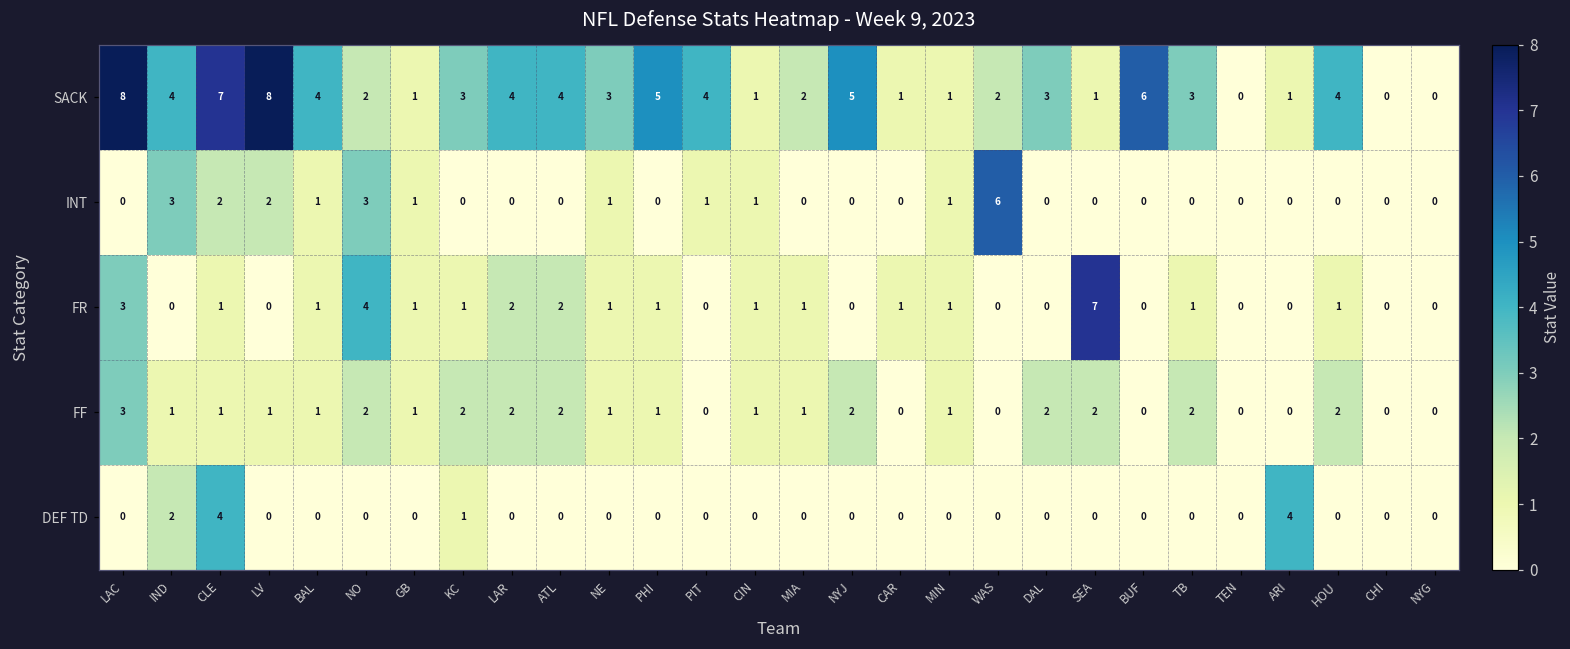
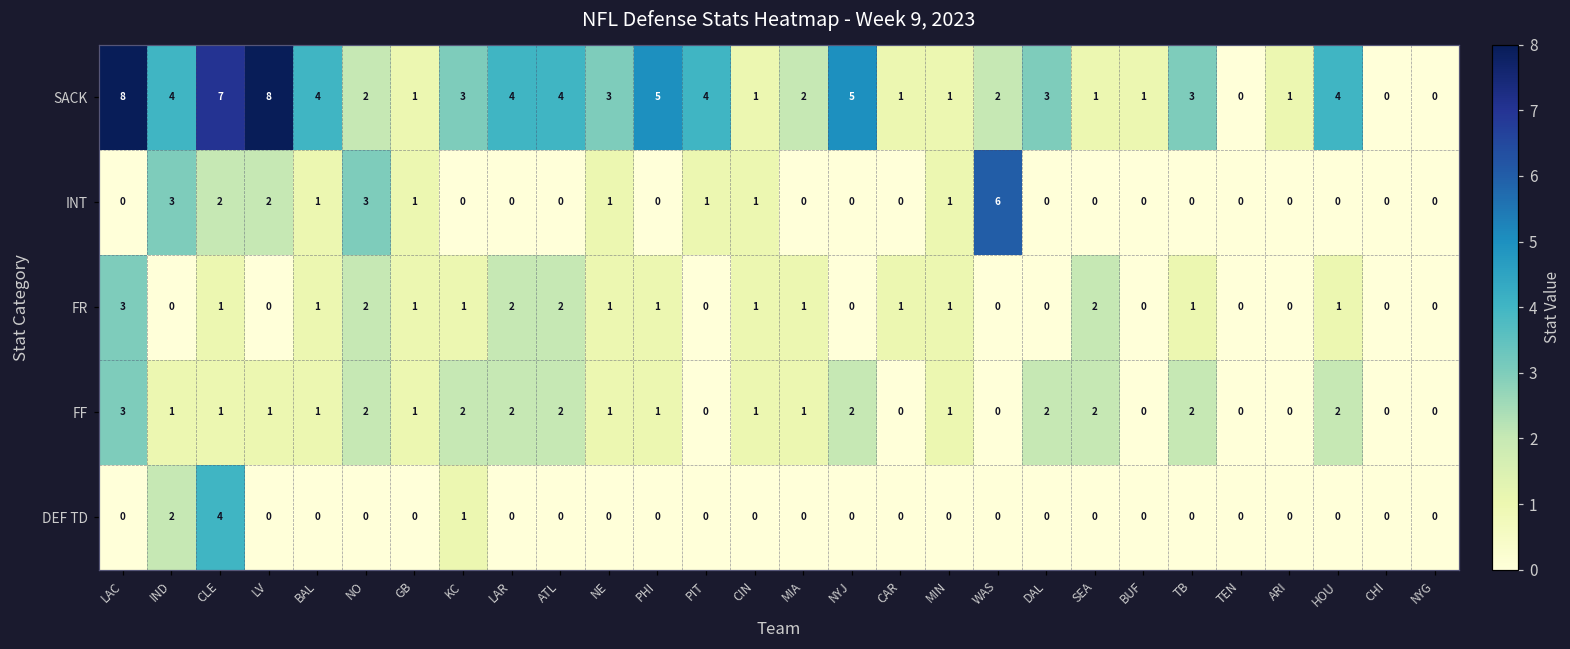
  {
    "SACK": {
      "LAC": 8,
      "IND": 4,
      "CLE": 7,
      "LV": 8,
      "BAL": 4,
      "NO": 2,
      "GB": 1,
      "KC": 3,
      "LAR": 4,
      "ATL": 4,
      "NE": 3,
      "PHI": 5,
      "PIT": 4,
      "CIN": 1,
      "MIA": 2,
      "NYJ": 5,
      "CAR": 1,
      "MIN": 1,
      "WAS": 2,
      "DAL": 3,
      "SEA": 1,
-     "BUF": 6,
+     "BUF": 1,
      "TB": 3,
      "TEN": 0,
      "ARI": 1,
      "HOU": 4,
      "CHI": 0,
      "NYG": 0
    },
    "INT": {
      "LAC": 0,
      "IND": 3,
      "CLE": 2,
      "LV": 2,
      "BAL": 1,
      "NO": 3,
      "GB": 1,
      "KC": 0,
      "LAR": 0,
      "ATL": 0,
      "NE": 1,
      "PHI": 0,
      "PIT": 1,
      "CIN": 1,
      "MIA": 0,
      "NYJ": 0,
      "CAR": 0,
      "MIN": 1,
      "WAS": 6,
      "DAL": 0,
      "SEA": 0,
      "BUF": 0,
      "TB": 0,
      "TEN": 0,
      "ARI": 0,
      "HOU": 0,
      "CHI": 0,
      "NYG": 0
    },
    "FR": {
      "LAC": 3,
      "IND": 0,
      "CLE": 1,
      "LV": 0,
      "BAL": 1,
-     "NO": 4,
+     "NO": 2,
      "GB": 1,
      "KC": 1,
      "LAR": 2,
      "ATL": 2,
      "NE": 1,
      "PHI": 1,
      "PIT": 0,
      "CIN": 1,
      "MIA": 1,
      "NYJ": 0,
      "CAR": 1,
      "MIN": 1,
      "WAS": 0,
      "DAL": 0,
-     "SEA": 7,
+     "SEA": 2,
      "BUF": 0,
      "TB": 1,
      "TEN": 0,
      "ARI": 0,
      "HOU": 1,
      "CHI": 0,
      "NYG": 0
    },
    "FF": {
      "LAC": 3,
      "IND": 1,
      "CLE": 1,
      "LV": 1,
      "BAL": 1,
      "NO": 2,
      "GB": 1,
      "KC": 2,
      "LAR": 2,
      "ATL": 2,
      "NE": 1,
      "PHI": 1,
      "PIT": 0,
      "CIN": 1,
      "MIA": 1,
      "NYJ": 2,
      "CAR": 0,
      "MIN": 1,
      "WAS": 0,
      "DAL": 2,
      "SEA": 2,
      "BUF": 0,
      "TB": 2,
      "TEN": 0,
      "ARI": 0,
      "HOU": 2,
      "CHI": 0,
      "NYG": 0
    },
    "DEF TD": {
      "LAC": 0,
      "IND": 2,
      "CLE": 4,
      "LV": 0,
      "BAL": 0,
      "NO": 0,
      "GB": 0,
      "KC": 1,
      "LAR": 0,
      "ATL": 0,
      "NE": 0,
      "PHI": 0,
      "PIT": 0,
      "CIN": 0,
      "MIA": 0,
      "NYJ": 0,
      "CAR": 0,
      "MIN": 0,
      "WAS": 0,
      "DAL": 0,
      "SEA": 0,
      "BUF": 0,
      "TB": 0,
      "TEN": 0,
-     "ARI": 4,
+     "ARI": 0,
      "HOU": 0,
      "CHI": 0,
      "NYG": 0
    }
  }
